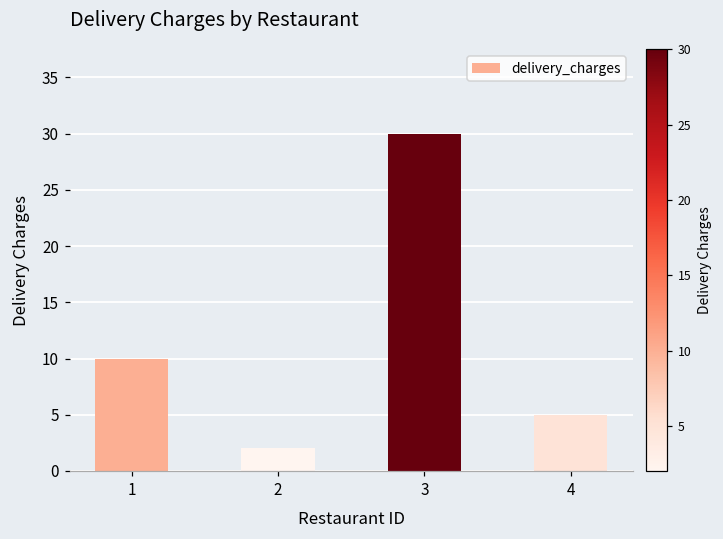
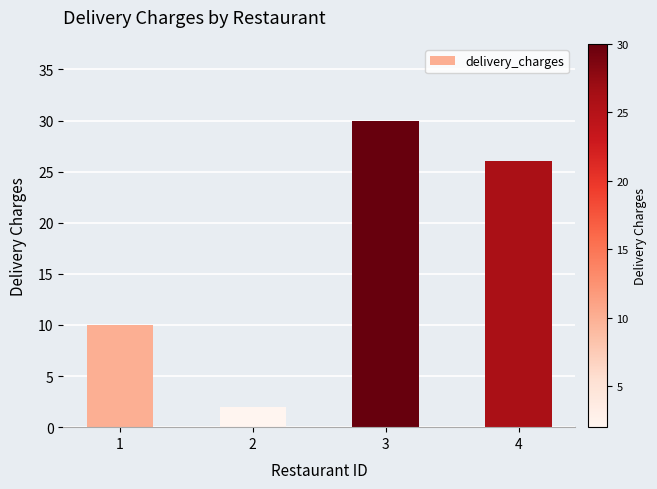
  {
    "1": 10,
    "2": 2,
    "3": 30,
-   "4": 5
+   "4": 26
  }
